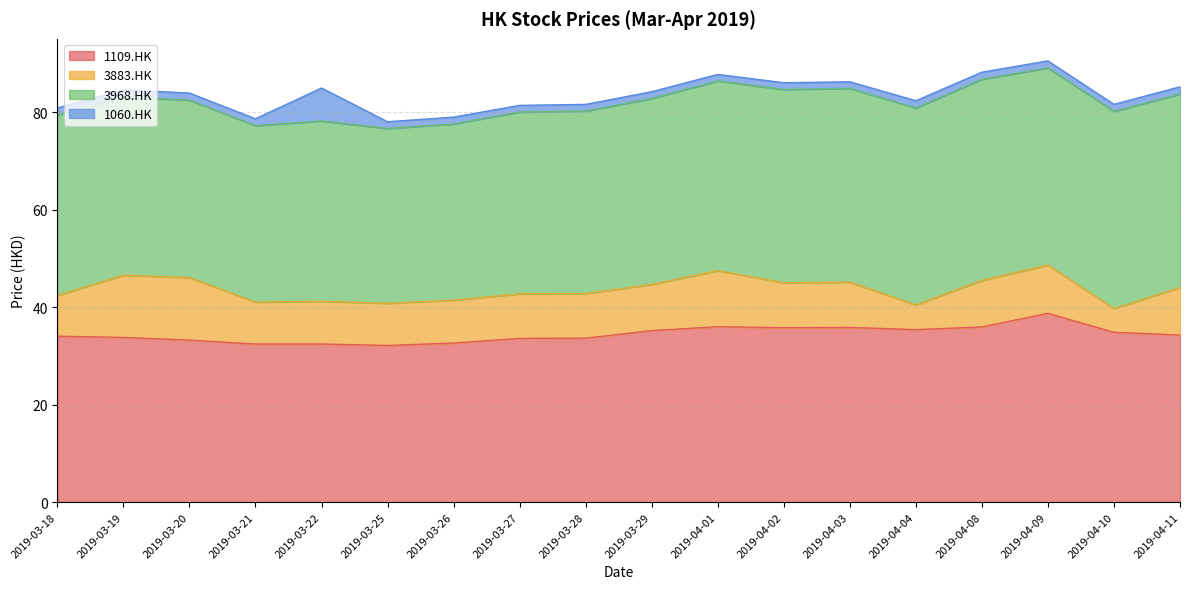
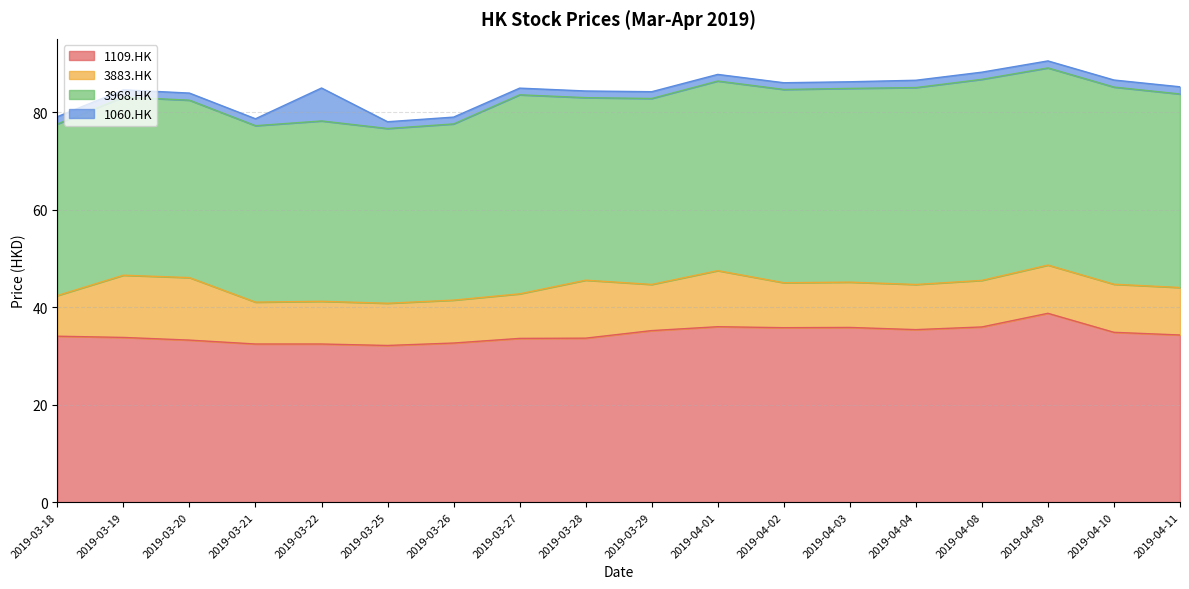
  {
    "1109.HK": {
      "2019-03-18": 34,
      "2019-03-19": 34,
      "2019-03-20": 33,
      "2019-03-21": 32,
      "2019-03-22": 32,
      "2019-03-25": 32,
      "2019-03-26": 33,
      "2019-03-27": 34,
      "2019-03-28": 34,
      "2019-03-29": 35,
      "2019-04-01": 36,
      "2019-04-02": 36,
      "2019-04-03": 36,
      "2019-04-04": 35,
      "2019-04-08": 36,
      "2019-04-09": 39,
      "2019-04-10": 35,
      "2019-04-11": 34
    },
    "3883.HK": {
      "2019-03-18": 8,
      "2019-03-19": 13,
      "2019-03-20": 13,
      "2019-03-21": 9,
      "2019-03-22": 9,
      "2019-03-25": 9,
      "2019-03-26": 9,
      "2019-03-27": 9,
-     "2019-03-28": 9,
+     "2019-03-28": 12,
      "2019-03-29": 9,
      "2019-04-01": 12,
      "2019-04-02": 9,
      "2019-04-03": 9,
-     "2019-04-04": 5,
+     "2019-04-04": 9,
      "2019-04-08": 10,
      "2019-04-09": 10,
-     "2019-04-10": 5,
+     "2019-04-10": 10,
      "2019-04-11": 10
    },
    "3968.HK": {
-     "2019-03-18": 37,
+     "2019-03-18": 35,
      "2019-03-20": 36,
      "2019-03-21": 36,
      "2019-03-22": 37,
      "2019-03-25": 36,
      "2019-03-26": 36,
-     "2019-03-27": 37,
+     "2019-03-27": 41,
      "2019-03-28": 37,
      "2019-03-29": 38,
      "2019-04-01": 39,
      "2019-04-02": 40,
      "2019-04-03": 40,
      "2019-04-04": 40,
      "2019-04-08": 41,
      "2019-04-09": 40,
      "2019-04-10": 40,
      "2019-04-11": 40
    },
    "1060.HK": {
      "2019-03-18": 2,
      "2019-03-20": 1,
      "2019-03-21": 1,
      "2019-03-22": 7,
      "2019-03-25": 1,
      "2019-03-26": 1,
      "2019-03-27": 1,
      "2019-03-28": 1,
      "2019-03-29": 1,
      "2019-04-01": 1,
      "2019-04-02": 1,
      "2019-04-03": 1,
      "2019-04-04": 2,
      "2019-04-08": 1,
      "2019-04-09": 1,
      "2019-04-10": 1,
      "2019-04-11": 1
    }
  }
